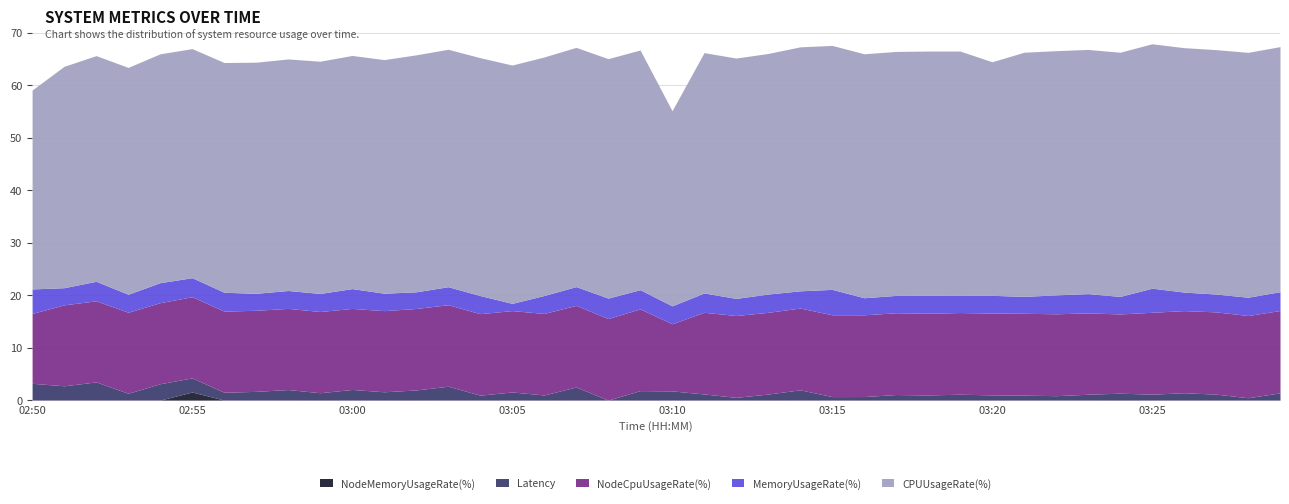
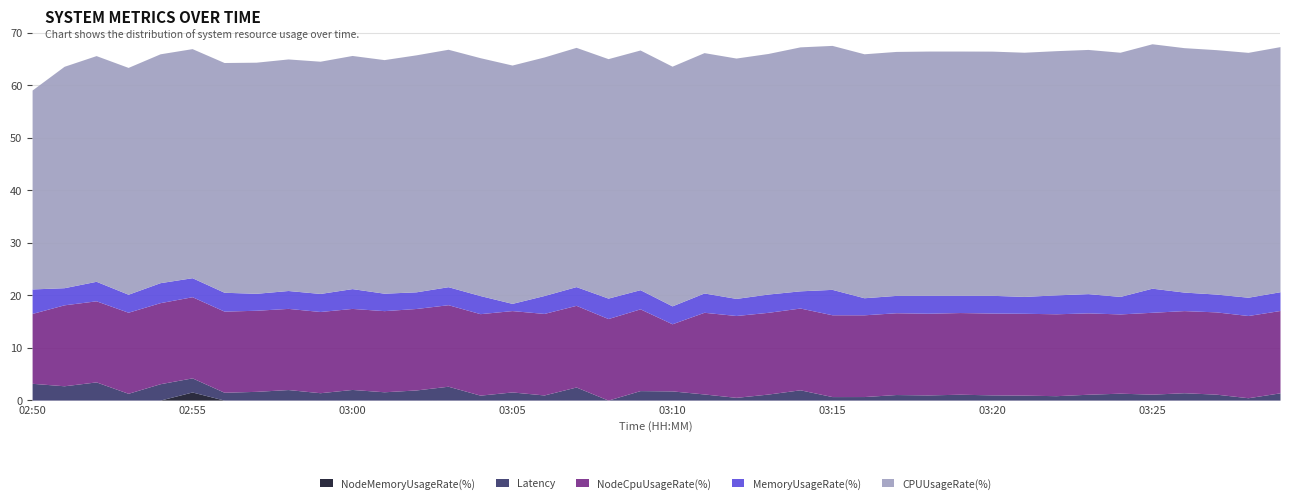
  {
    "NodeMemoryUsageRate(%)": {
      "02:55": 2
    },
    "Latency": {
      "02:50": 3,
      "02:55": 3,
      "03:00": 2,
      "03:05": 2,
      "03:10": 2,
      "03:15": 1,
      "03:20": 1,
      "03:25": 1
    },
    "NodeCpuUsageRate(%)": {
      "02:50": 13,
      "02:55": 15,
      "03:00": 15,
      "03:05": 15,
      "03:10": 13,
      "03:15": 16,
      "03:20": 16,
      "03:25": 16
    },
    "MemoryUsageRate(%)": {
      "02:50": 5,
      "02:55": 4,
      "03:00": 4,
      "03:05": 1,
      "03:10": 3,
      "03:15": 5,
      "03:20": 3,
      "03:25": 5
    },
    "CPUUsageRate(%)": {
      "02:50": 38,
      "02:55": 44,
      "03:00": 44,
      "03:05": 45,
-     "03:10": 37,
+     "03:10": 46,
      "03:15": 46,
-     "03:20": 44,
+     "03:20": 47,
      "03:25": 47
    }
  }
